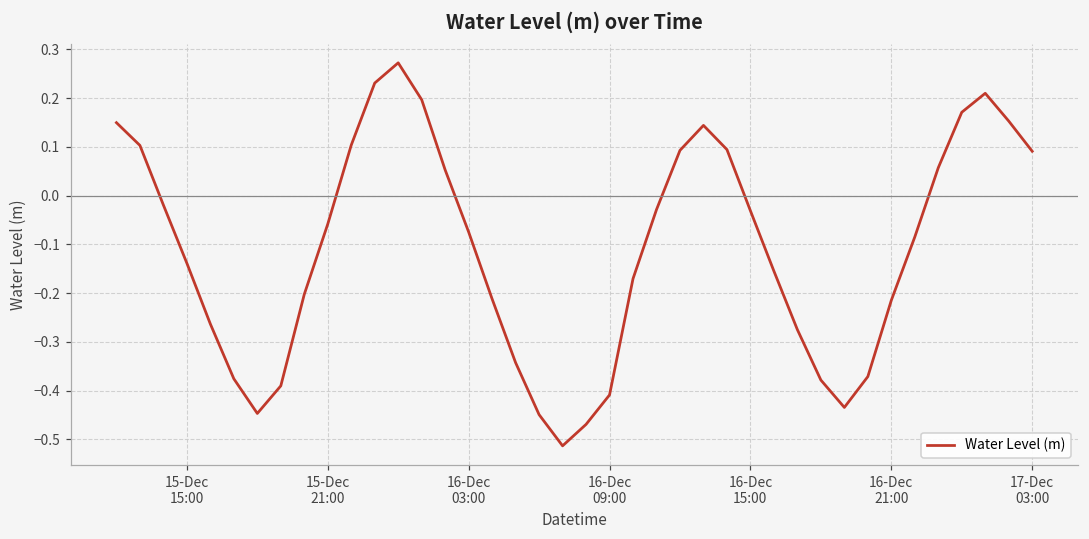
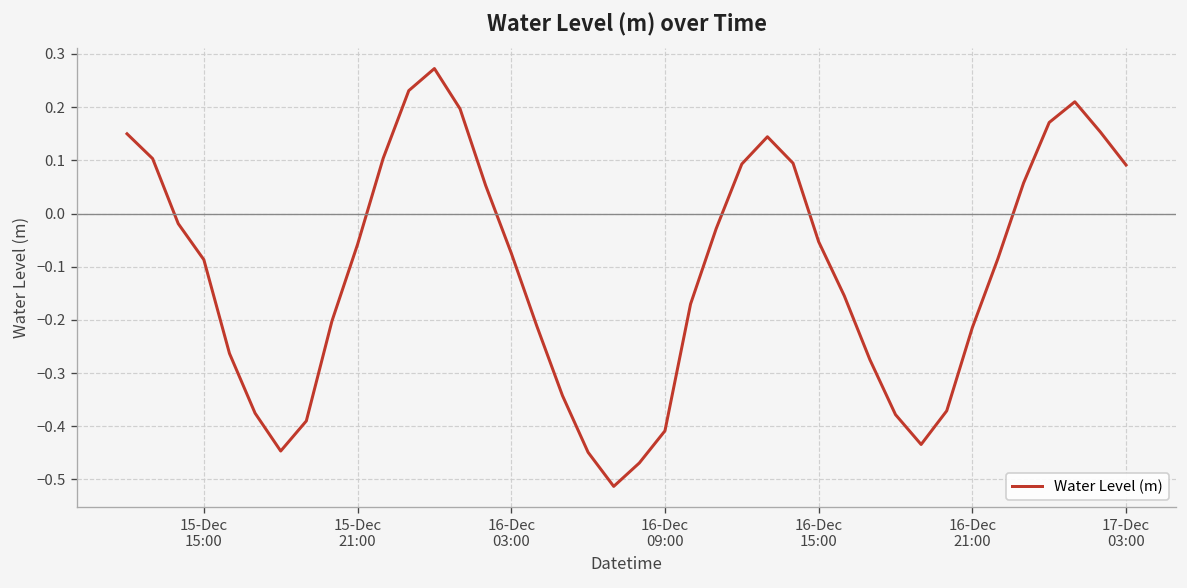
  {
-   "15-Dec 15:00": -0.14,
+   "15-Dec 15:00": -0.09,
    "15-Dec 21:00": -0.06,
    "16-Dec 03:00": -0.07,
    "16-Dec 09:00": -0.41,
-   "16-Dec 15:00": -0.03,
+   "16-Dec 15:00": -0.05,
    "16-Dec 21:00": -0.21,
    "17-Dec 03:00": 0.09
  }
